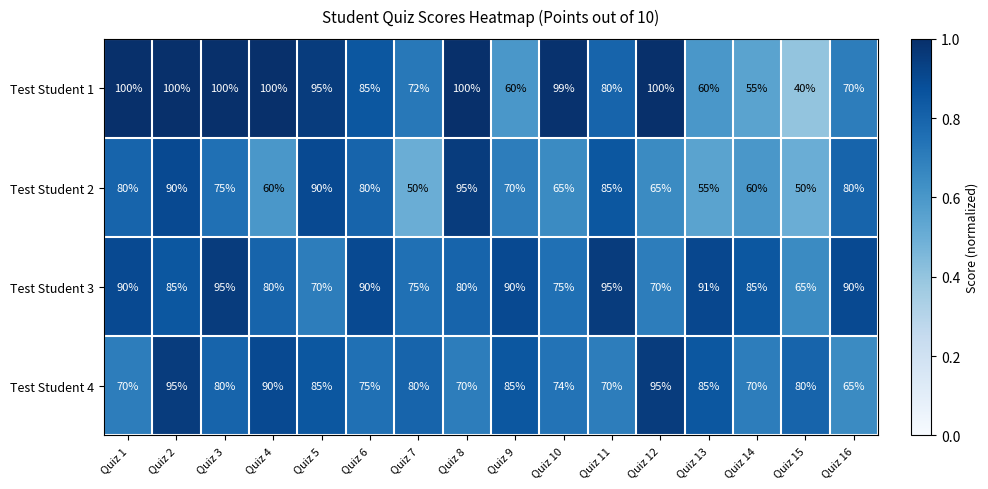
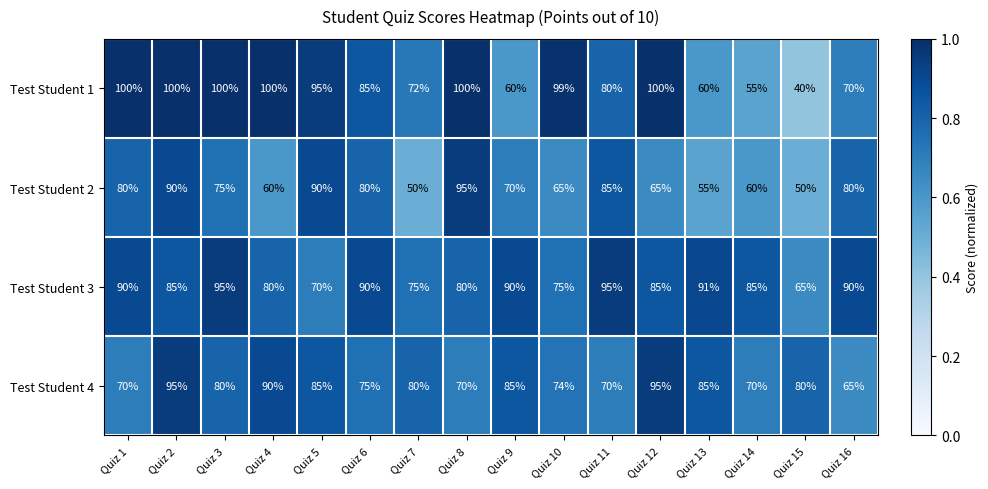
  {
    "Test Student 1": {
      "Quiz 1": "100%",
      "Quiz 2": "100%",
      "Quiz 3": "100%",
      "Quiz 4": "100%",
      "Quiz 5": "95%",
      "Quiz 6": "85%",
      "Quiz 7": "72%",
      "Quiz 8": "100%",
      "Quiz 9": "60%",
      "Quiz 10": "99%",
      "Quiz 11": "80%",
      "Quiz 12": "100%",
      "Quiz 13": "60%",
      "Quiz 14": "55%",
      "Quiz 15": "40%",
      "Quiz 16": "70%"
    },
    "Test Student 2": {
      "Quiz 1": "80%",
      "Quiz 2": "90%",
      "Quiz 3": "75%",
      "Quiz 4": "60%",
      "Quiz 5": "90%",
      "Quiz 6": "80%",
      "Quiz 7": "50%",
      "Quiz 8": "95%",
      "Quiz 9": "70%",
      "Quiz 10": "65%",
      "Quiz 11": "85%",
      "Quiz 12": "65%",
      "Quiz 13": "55%",
      "Quiz 14": "60%",
      "Quiz 15": "50%",
      "Quiz 16": "80%"
    },
    "Test Student 3": {
      "Quiz 1": "90%",
      "Quiz 2": "85%",
      "Quiz 3": "95%",
      "Quiz 4": "80%",
      "Quiz 5": "70%",
      "Quiz 6": "90%",
      "Quiz 7": "75%",
      "Quiz 8": "80%",
      "Quiz 9": "90%",
      "Quiz 10": "75%",
      "Quiz 11": "95%",
-     "Quiz 12": "70%",
+     "Quiz 12": "85%",
      "Quiz 13": "91%",
      "Quiz 14": "85%",
      "Quiz 15": "65%",
      "Quiz 16": "90%"
    },
    "Test Student 4": {
      "Quiz 1": "70%",
      "Quiz 2": "95%",
      "Quiz 3": "80%",
      "Quiz 4": "90%",
      "Quiz 5": "85%",
      "Quiz 6": "75%",
      "Quiz 7": "80%",
      "Quiz 8": "70%",
      "Quiz 9": "85%",
      "Quiz 10": "74%",
      "Quiz 11": "70%",
      "Quiz 12": "95%",
      "Quiz 13": "85%",
      "Quiz 14": "70%",
      "Quiz 15": "80%",
      "Quiz 16": "65%"
    }
  }
